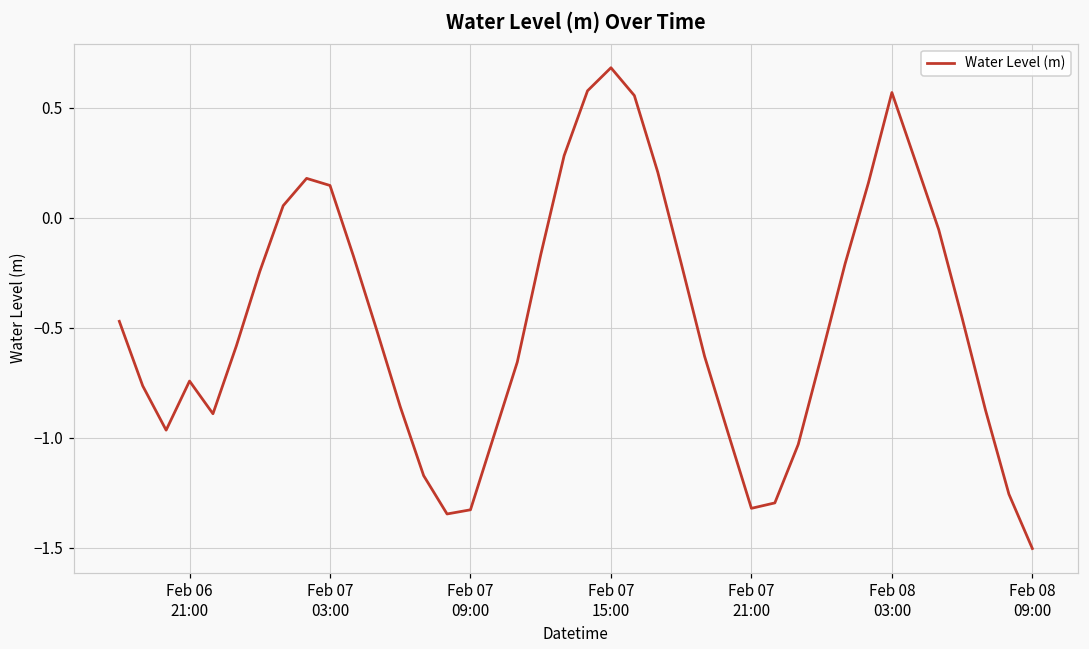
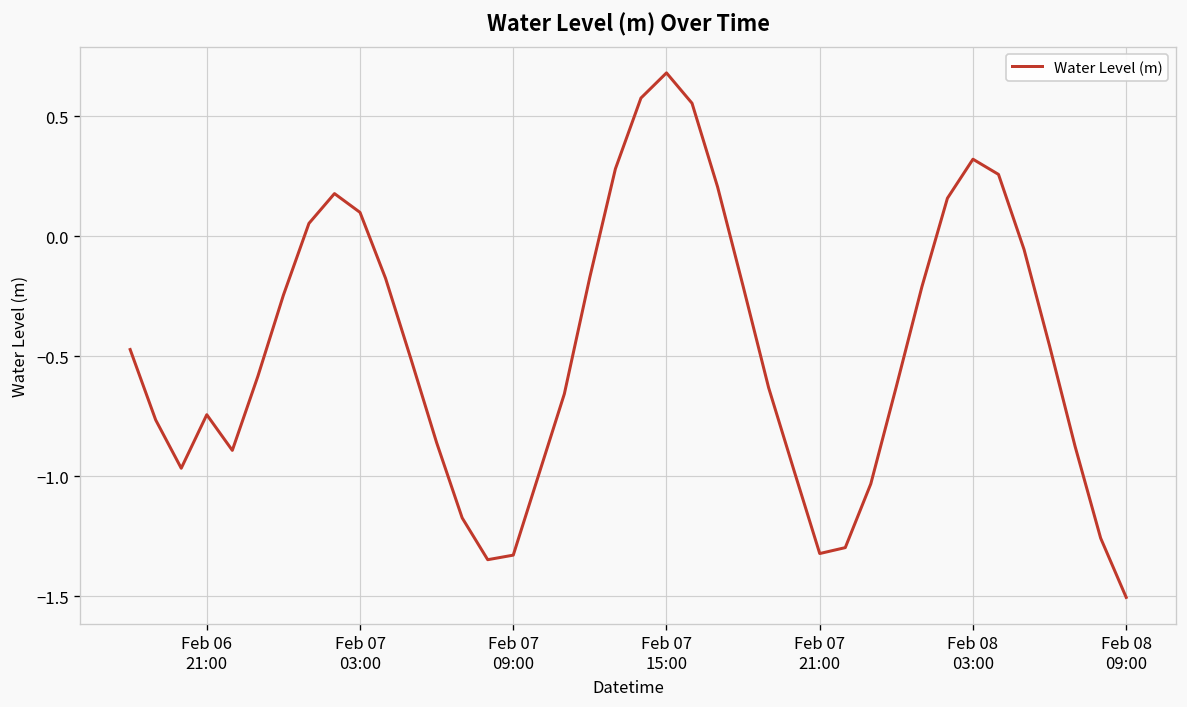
  {
    "Feb 06 21:00": -0.74,
-   "Feb 07 03:00": 0.15,
+   "Feb 07 03:00": 0.10,
    "Feb 07 09:00": -1.33,
    "Feb 07 15:00": 0.68,
    "Feb 07 21:00": -1.32,
-   "Feb 08 03:00": 0.57,
+   "Feb 08 03:00": 0.32,
    "Feb 08 09:00": -1.50
  }
